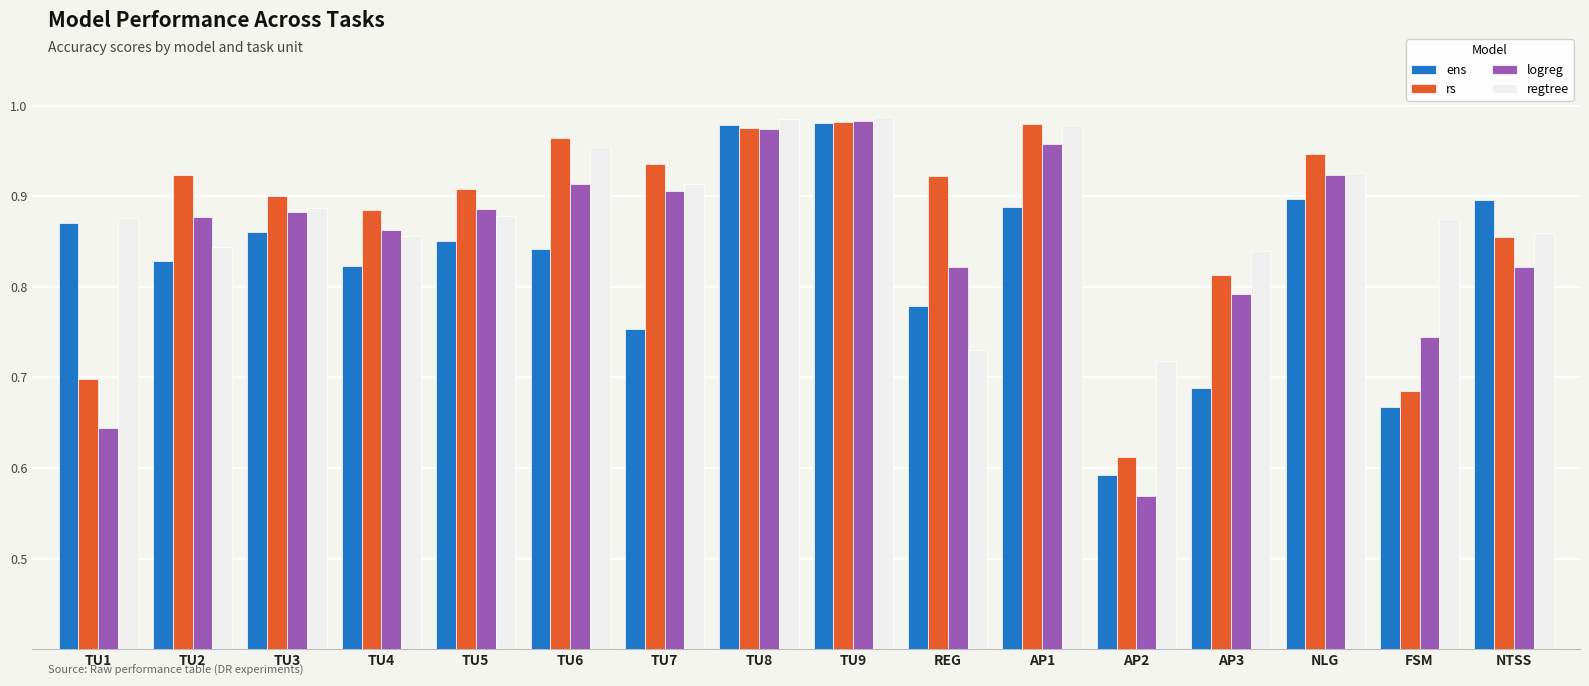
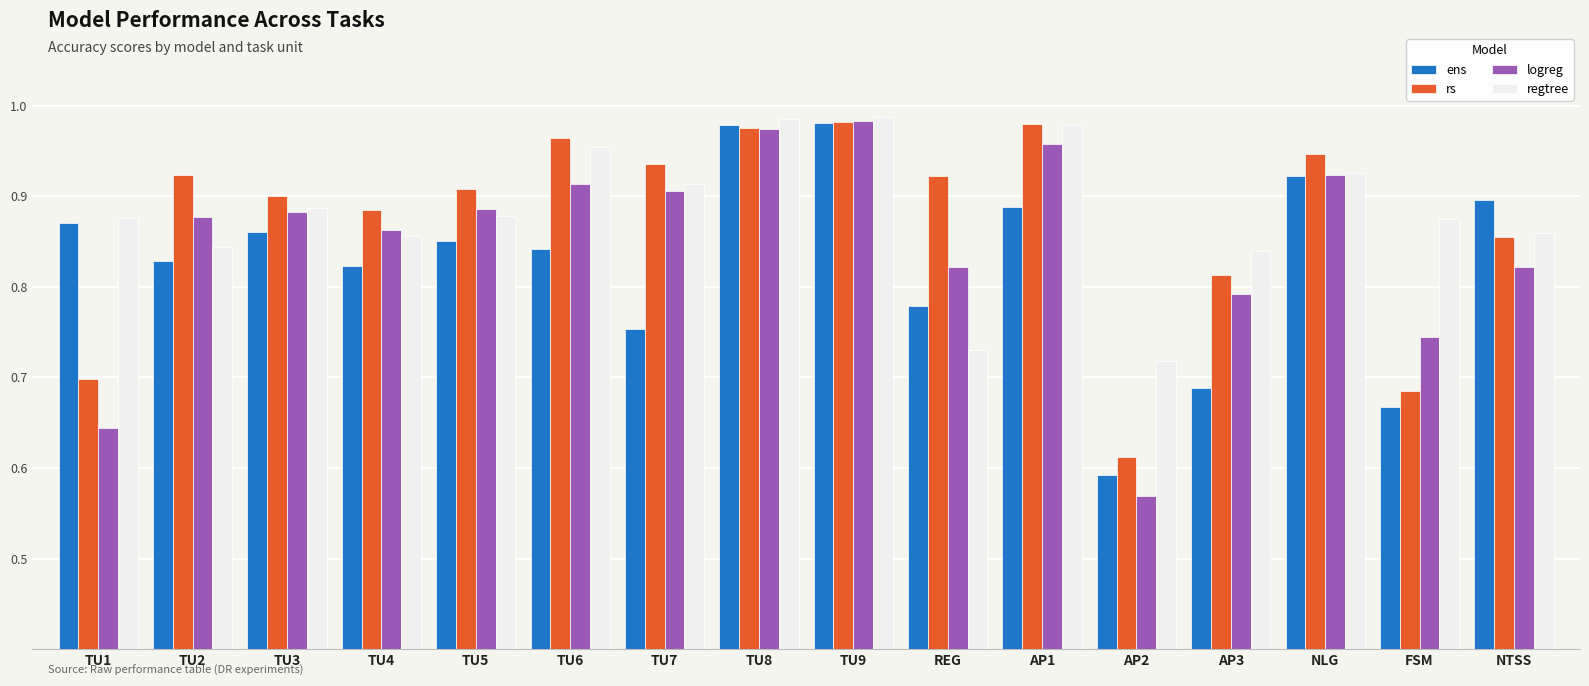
  {
    "ens": {
      "TU1": 0.87,
      "TU2": 0.83,
      "TU3": 0.86,
      "TU4": 0.82,
      "TU5": 0.85,
      "TU6": 0.84,
      "TU7": 0.75,
      "TU8": 0.98,
      "TU9": 0.98,
      "REG": 0.78,
      "AP1": 0.89,
      "AP2": 0.59,
      "AP3": 0.69,
-     "NLG": 0.90,
+     "NLG": 0.92,
      "FSM": 0.67,
      "NTSS": 0.90
    },
    "rs": {
      "TU1": 0.70,
      "TU2": 0.92,
      "TU3": 0.90,
      "TU4": 0.88,
      "TU5": 0.91,
      "TU6": 0.96,
      "TU7": 0.94,
      "TU8": 0.98,
      "TU9": 0.98,
      "REG": 0.92,
      "AP1": 0.98,
      "AP2": 0.61,
      "AP3": 0.81,
      "NLG": 0.95,
      "FSM": 0.68,
      "NTSS": 0.86
    },
    "logreg": {
      "TU1": 0.64,
      "TU2": 0.88,
      "TU3": 0.88,
      "TU4": 0.86,
      "TU5": 0.89,
      "TU6": 0.91,
      "TU7": 0.91,
      "TU8": 0.97,
      "TU9": 0.98,
      "REG": 0.82,
      "AP1": 0.96,
      "AP2": 0.57,
      "AP3": 0.79,
      "NLG": 0.92,
      "FSM": 0.74,
      "NTSS": 0.82
    },
    "regtree": {
      "TU1": 0.88,
      "TU2": 0.84,
      "TU3": 0.89,
      "TU4": 0.86,
      "TU5": 0.88,
      "TU6": 0.95,
      "TU7": 0.91,
      "TU8": 0.99,
      "TU9": 0.99,
      "REG": 0.73,
      "AP1": 0.98,
      "AP2": 0.72,
      "AP3": 0.84,
      "NLG": 0.93,
      "FSM": 0.87,
      "NTSS": 0.86
    }
  }
